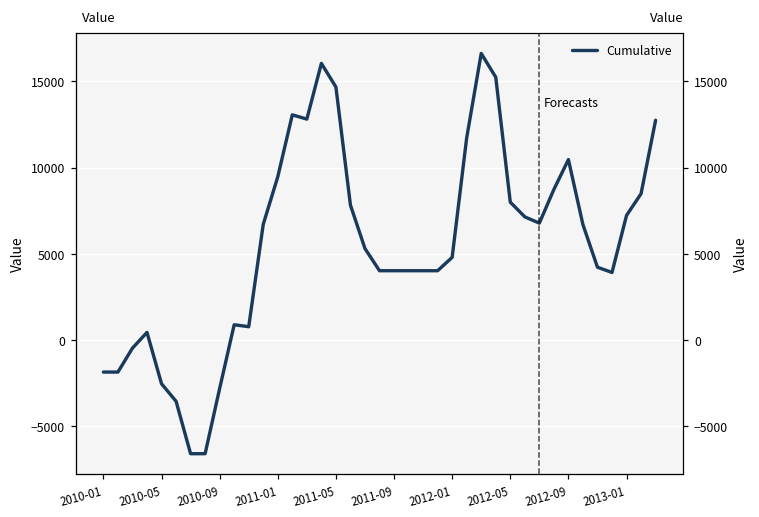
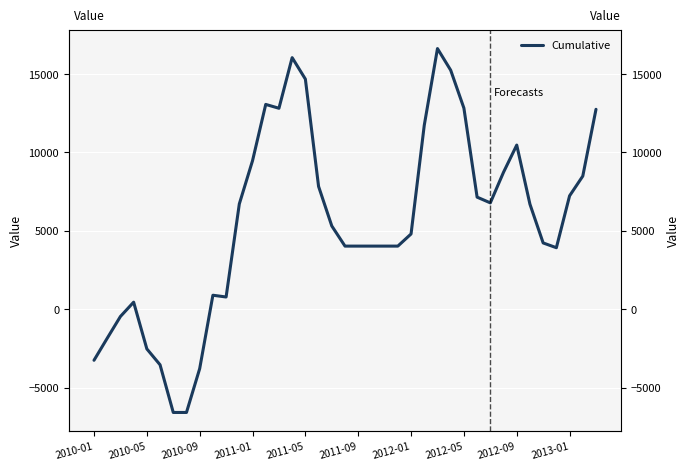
  {
-   "2010-01": -1900,
+   "2010-01": -3300,
    "2010-05": -2500,
-   "2010-09": -2800,
+   "2010-09": -3800,
    "2011-01": 9500,
    "2011-05": 14700,
    "2011-09": 4000,
    "2012-01": 4800,
-   "2012-05": 8000,
+   "2012-05": 12800,
    "2012-09": 10500,
    "2013-01": 7200
  }
